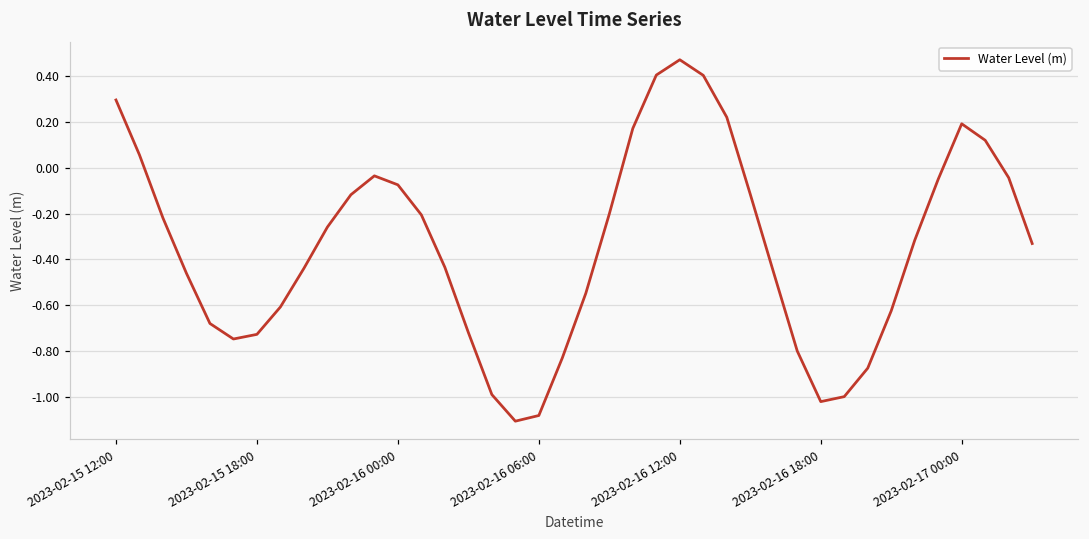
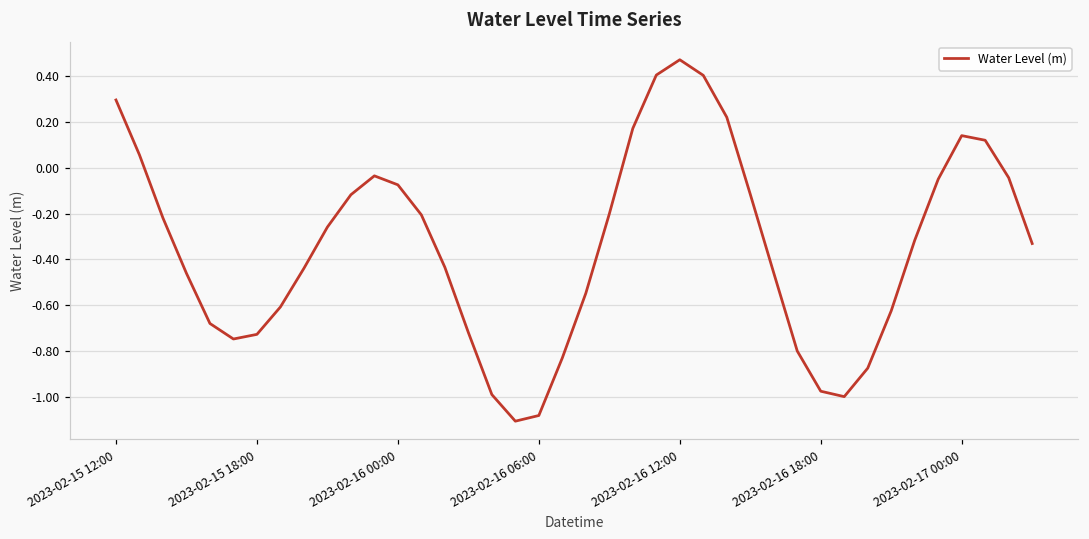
  {
    "2023-02-15 12:00": 0.29,
    "2023-02-15 18:00": -0.73,
    "2023-02-16 00:00": -0.08,
    "2023-02-16 06:00": -1.08,
    "2023-02-16 12:00": 0.47,
-   "2023-02-16 18:00": -1.02,
-   "2023-02-17 00:00": 0.19
+   "2023-02-16 18:00": -0.97,
+   "2023-02-17 00:00": 0.14
  }
